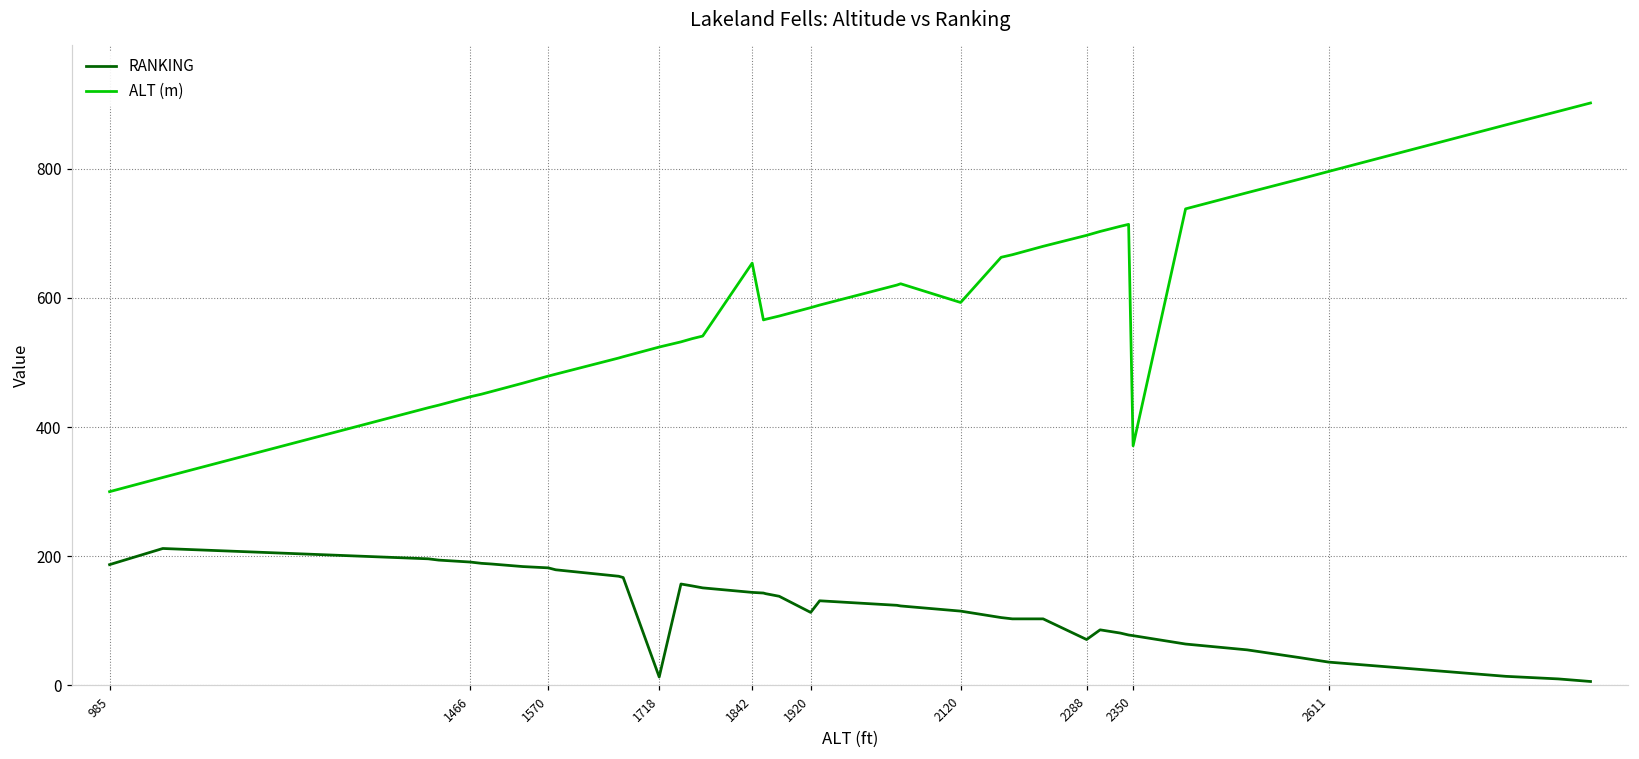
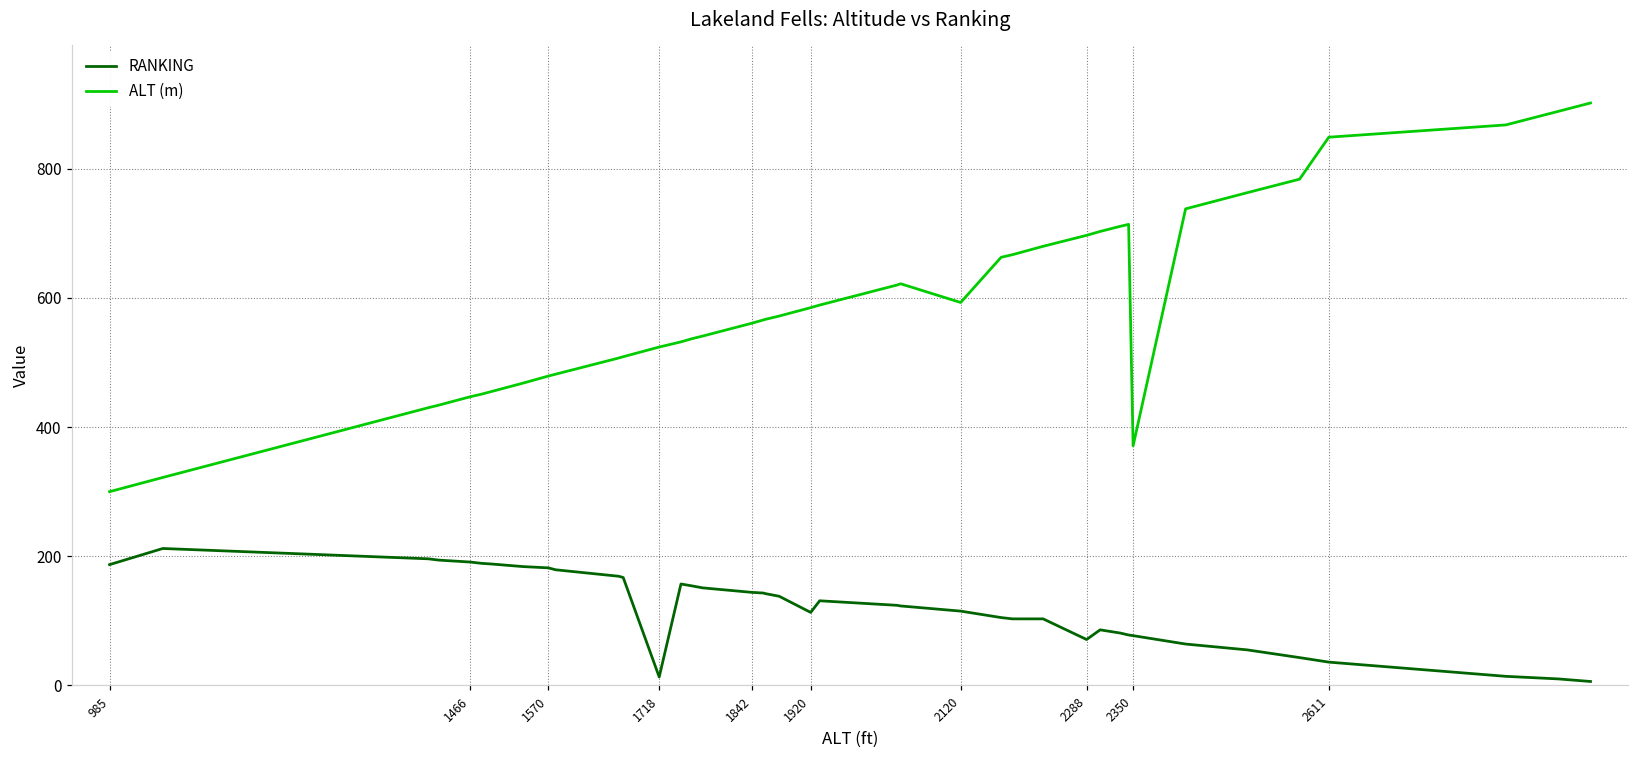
  {
    "RANKING": {
      "985": 190,
      "1466": 190,
      "1570": 180,
      "1718": 10,
      "1842": 140,
      "1920": 110,
      "2120": 120,
      "2288": 70,
      "2350": 80,
      "2611": 40
    },
    "ALT (m)": {
      "985": 300,
      "1466": 450,
      "1570": 480,
      "1718": 520,
-     "1842": 650,
+     "1842": 560,
      "1920": 590,
      "2120": 590,
      "2288": 700,
      "2350": 370,
-     "2611": 800
+     "2611": 850
    }
  }
